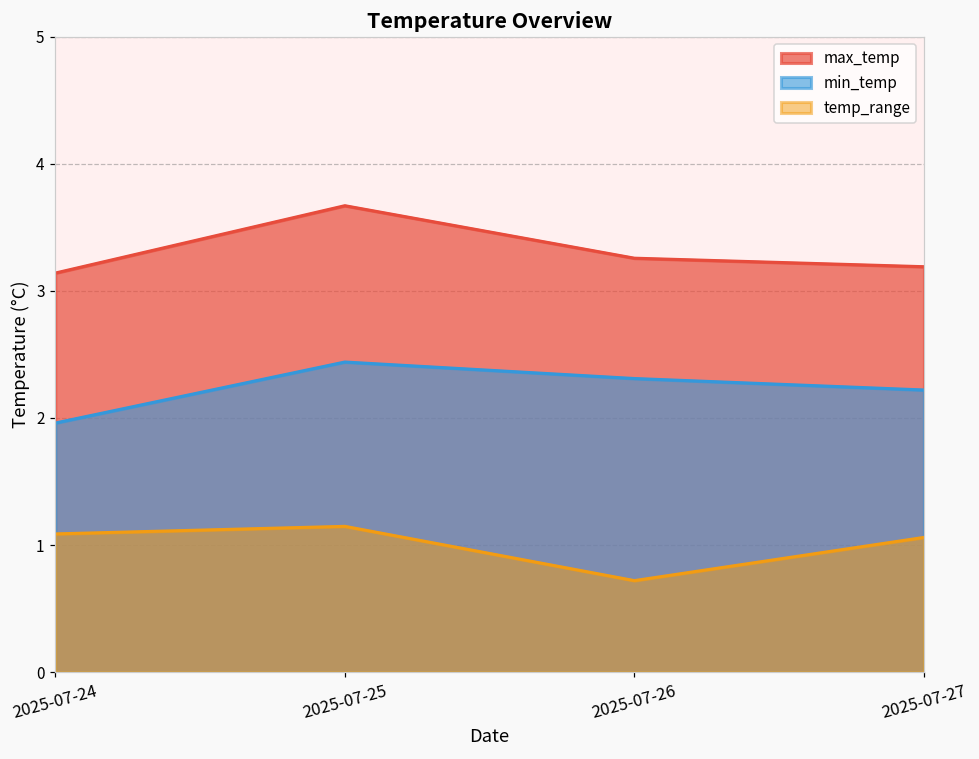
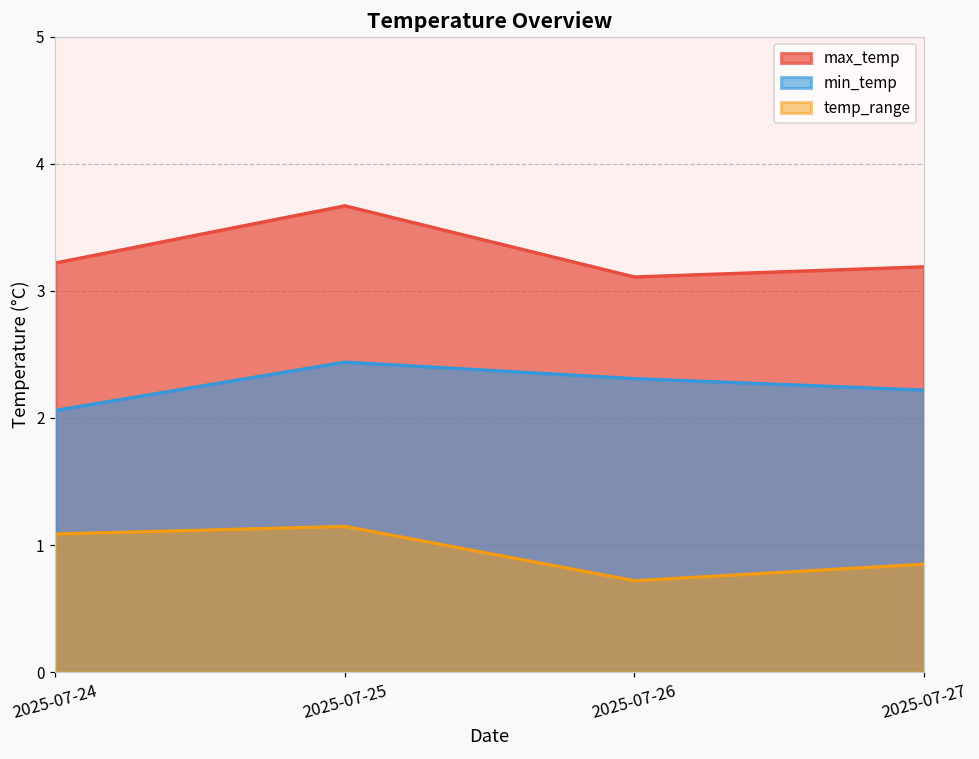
  {
    "max_temp": {
-     "2025-07-24": 3.14,
+     "2025-07-24": 3.22,
      "2025-07-25": 3.67,
-     "2025-07-26": 3.26,
+     "2025-07-26": 3.11,
      "2025-07-27": 3.19
    },
    "min_temp": {
-     "2025-07-24": 1.96,
+     "2025-07-24": 2.06,
      "2025-07-25": 2.44,
      "2025-07-26": 2.31,
      "2025-07-27": 2.22
    },
    "temp_range": {
      "2025-07-24": 1.09,
      "2025-07-25": 1.15,
      "2025-07-26": 0.72,
-     "2025-07-27": 1.06
+     "2025-07-27": 0.85
    }
  }
